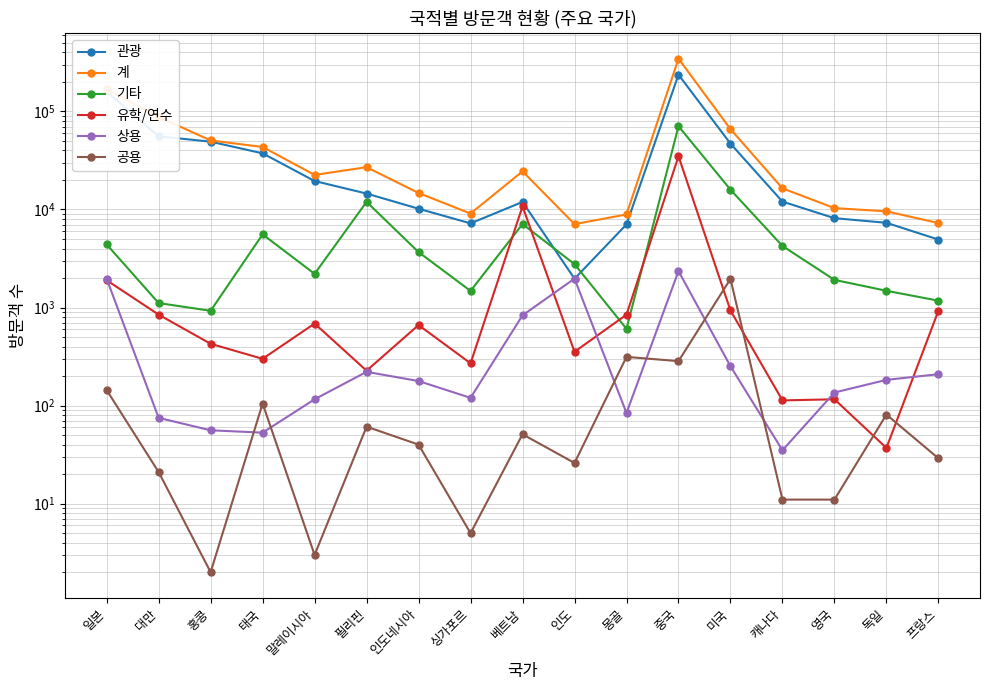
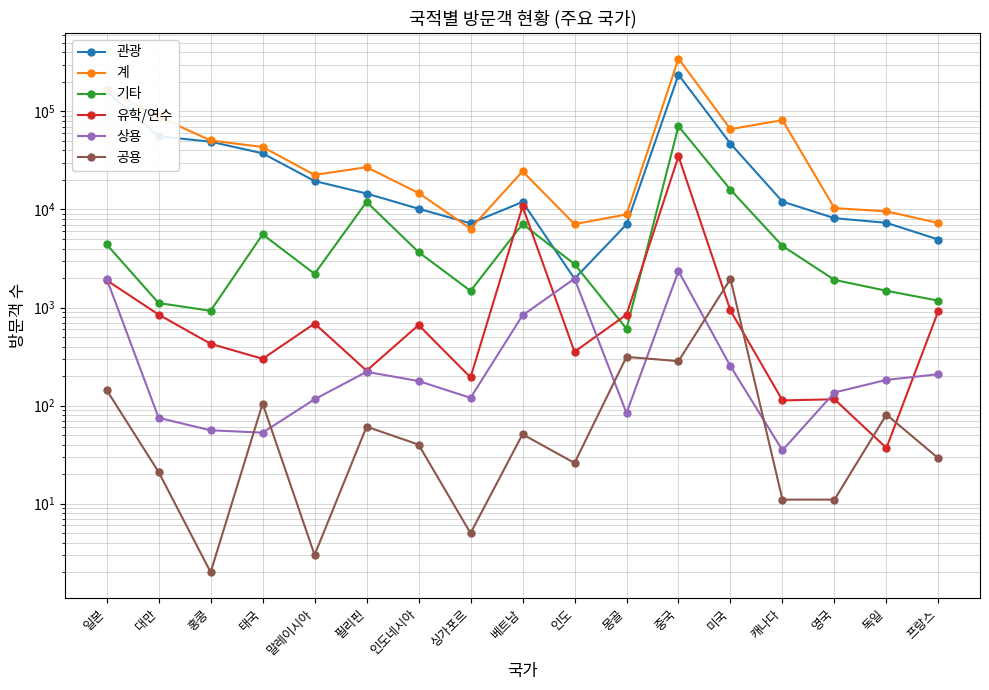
  {
    "관광": {
      "태국": 37000,
      "말레이시아": 20000,
      "필리핀": 15000,
      "인도네시아": 10000,
      "싱가포르": 7000,
      "베트남": 12000,
      "몽골": 7000,
      "중국": 240000,
      "미국": 50000,
      "캐나다": 12000,
      "영국": 8000,
      "독일": 7000,
      "프랑스": 5000
    },
    "계": {
      "태국": 40000,
      "말레이시아": 23000,
      "필리핀": 27000,
      "인도네시아": 15000,
-     "싱가포르": 9000,
+     "싱가포르": 6000,
      "베트남": 25000,
      "인도": 7000,
      "몽골": 9000,
      "중국": 350000,
      "미국": 70000,
-     "캐나다": 16000,
+     "캐나다": 80000,
      "영국": 10000,
      "독일": 10000,
      "프랑스": 7000
    },
    "기타": {
      "일본": 4000,
      "대만": 1100,
      "홍콩": 900,
      "태국": 6000,
      "말레이시아": 2200,
      "필리핀": 12000,
      "인도네시아": 3700,
      "싱가포르": 1500,
      "베트남": 7000,
      "인도": 2800,
      "몽골": 600,
      "중국": 70000,
      "미국": 16000,
      "캐나다": 4200,
      "영국": 1900,
      "독일": 1500,
      "프랑스": 1200
    },
    "유학/연수": {
      "대만": 800,
      "홍콩": 400,
      "태국": 300,
      "말레이시아": 700,
      "인도네시아": 700,
-     "싱가포르": 270,
+     "싱가포르": 190,
      "베트남": 11000,
      "인도": 350,
      "몽골": 800,
      "중국": 35000,
      "미국": 900,
      "캐나다": 110,
      "영국": 120,
      "독일": 37,
      "프랑스": 900
    },
    "상용": {
      "대만": 80,
      "홍콩": 60,
      "태국": 50,
      "말레이시아": 120,
      "인도네시아": 180,
      "싱가포르": 120,
      "베트남": 800,
      "몽골": 80,
      "중국": 2400,
      "미국": 250,
      "캐나다": 35,
      "영국": 140,
      "독일": 180,
      "프랑스": 210
    },
    "공용": {
      "일본": 140,
      "대만": 21,
      "홍콩": 2,
      "태국": 110,
      "말레이시아": 3,
      "필리핀": 60,
      "인도네시아": 40,
      "싱가포르": 5,
      "베트남": 50,
      "인도": 26,
      "몽골": 310,
      "중국": 280,
      "미국": 2000,
      "캐나다": 11,
      "영국": 11,
      "독일": 80,
      "프랑스": 29
    }
  }
